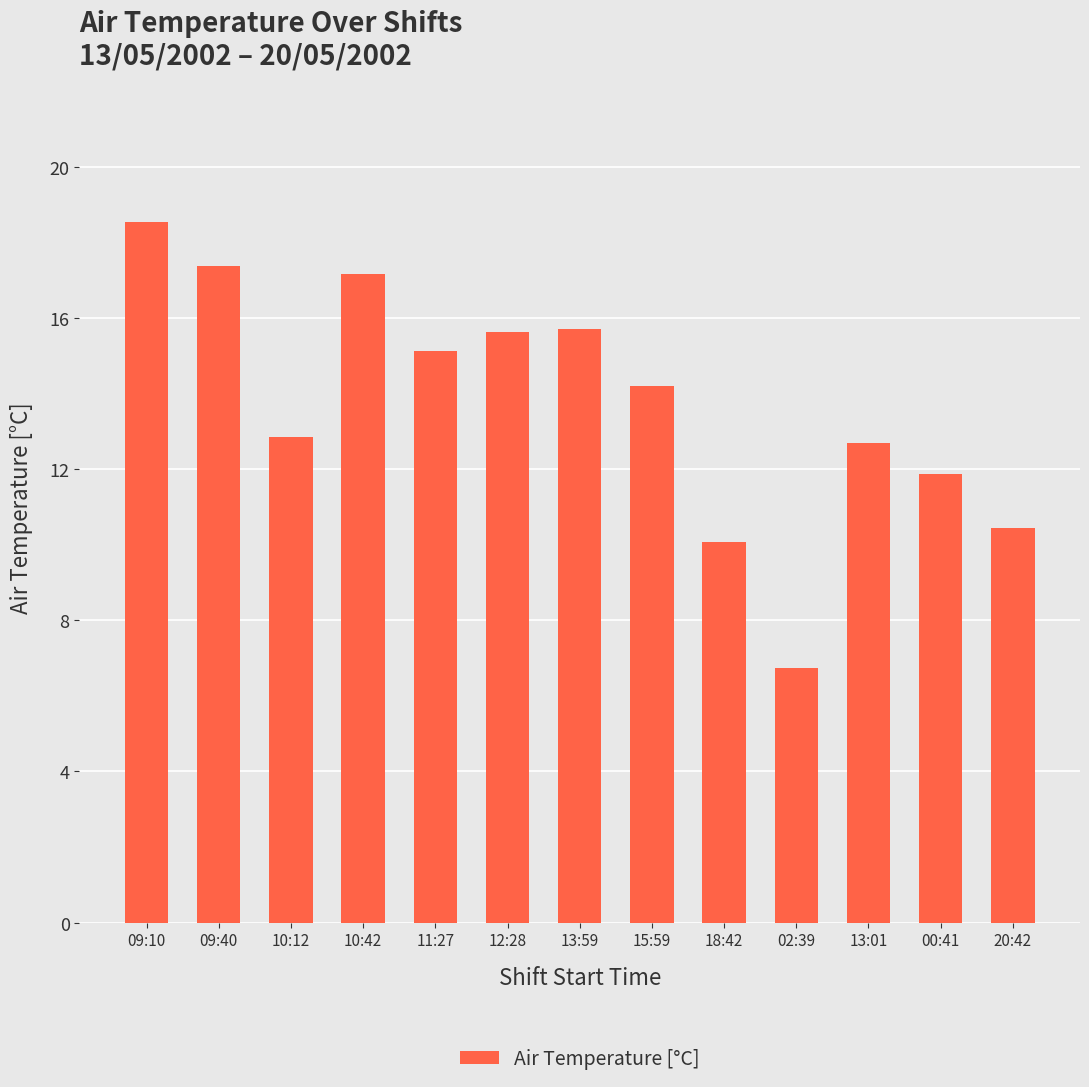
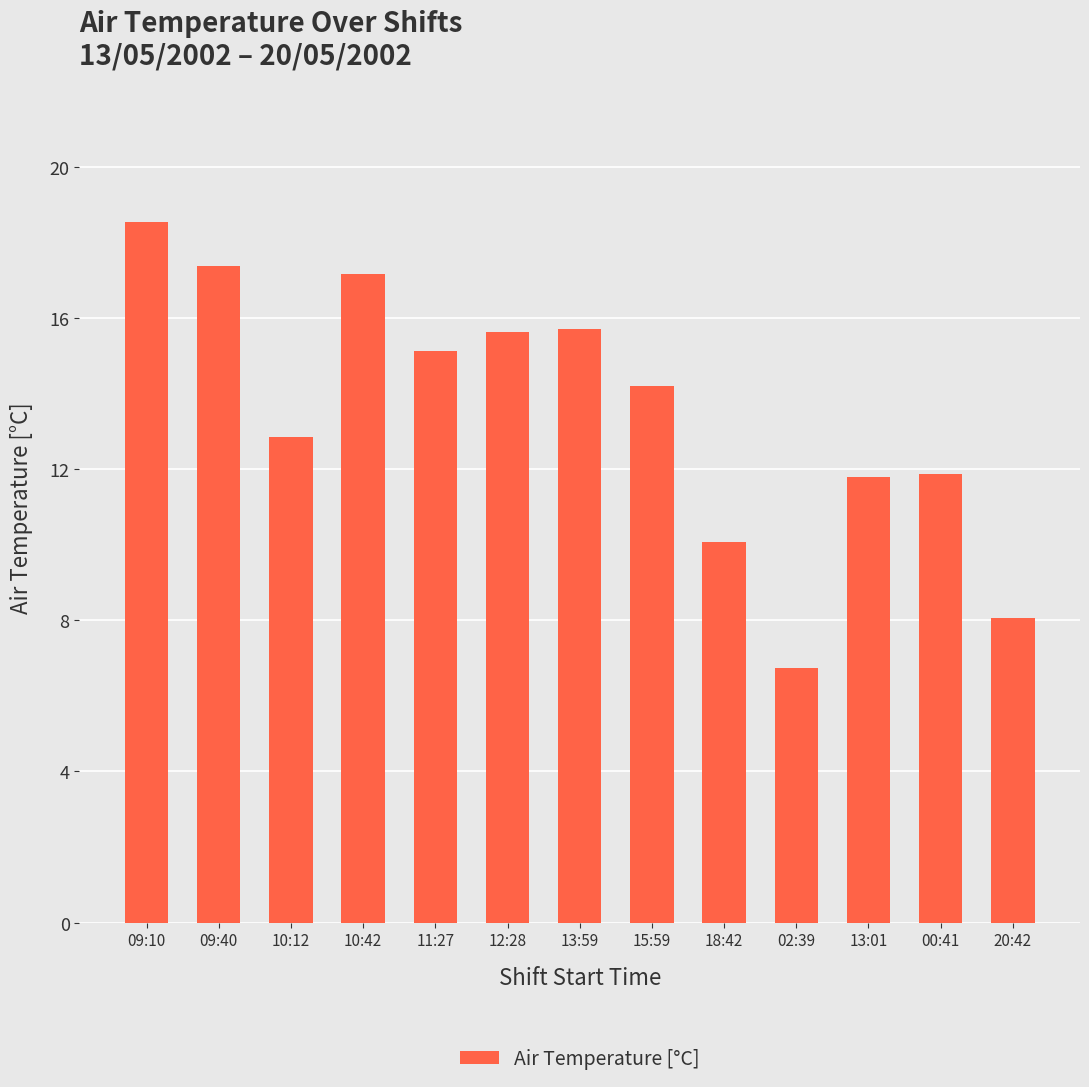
  {
    "09:10": 18.6,
    "09:40": 17.4,
    "10:12": 12.8,
    "10:42": 17.2,
    "11:27": 15.1,
    "12:28": 15.6,
    "13:59": 15.7,
    "15:59": 14.2,
    "18:42": 10.1,
    "02:39": 6.7,
-   "13:01": 12.7,
+   "13:01": 11.8,
    "00:41": 11.9,
-   "20:42": 10.4
+   "20:42": 8.1
  }
